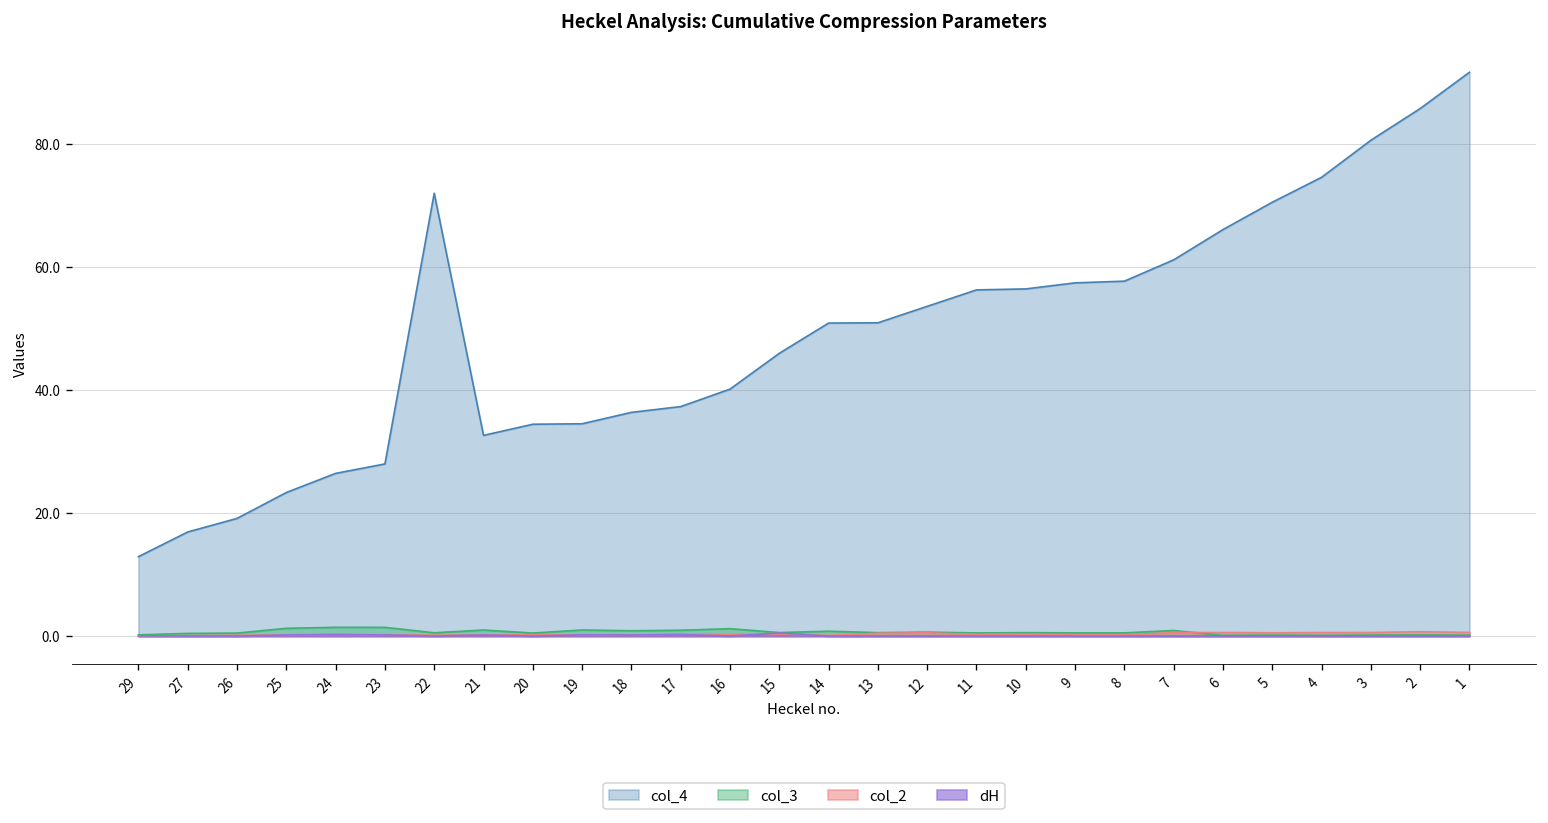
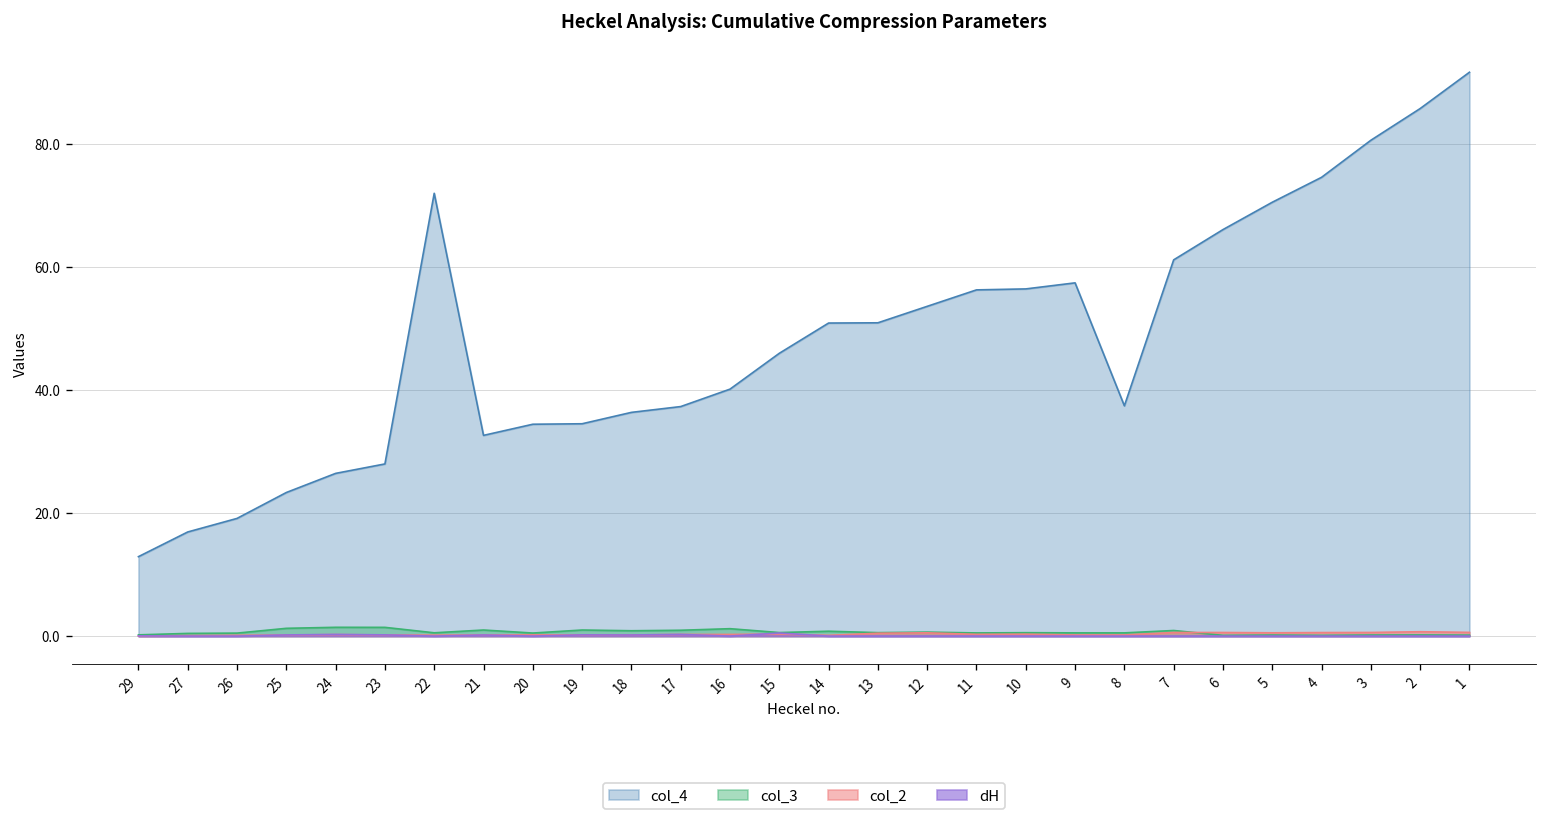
  {
    "col_4": {
      "29": 13,
      "27": 17,
      "26": 19,
      "25": 23,
      "24": 26,
      "23": 28,
      "22": 72,
      "21": 33,
      "20": 34,
      "19": 35,
      "18": 36,
      "17": 37,
      "16": 40,
      "15": 46,
      "14": 51,
      "13": 51,
      "12": 54,
      "11": 56,
      "10": 56,
      "9": 57,
-     "8": 58,
+     "8": 37,
      "7": 61,
      "6": 66,
      "5": 71,
      "4": 75,
      "3": 81,
      "2": 86,
      "1": 92
    },
    "col_3": {
      "25": 1,
      "24": 1,
      "23": 1,
      "21": 1,
      "19": 1,
      "18": 1,
      "17": 1,
      "16": 1,
      "14": 1
    },
    "col_2": {
      "2": 1
    },
    "dH": {
      "12": 0,
      "7": 0
    }
  }
